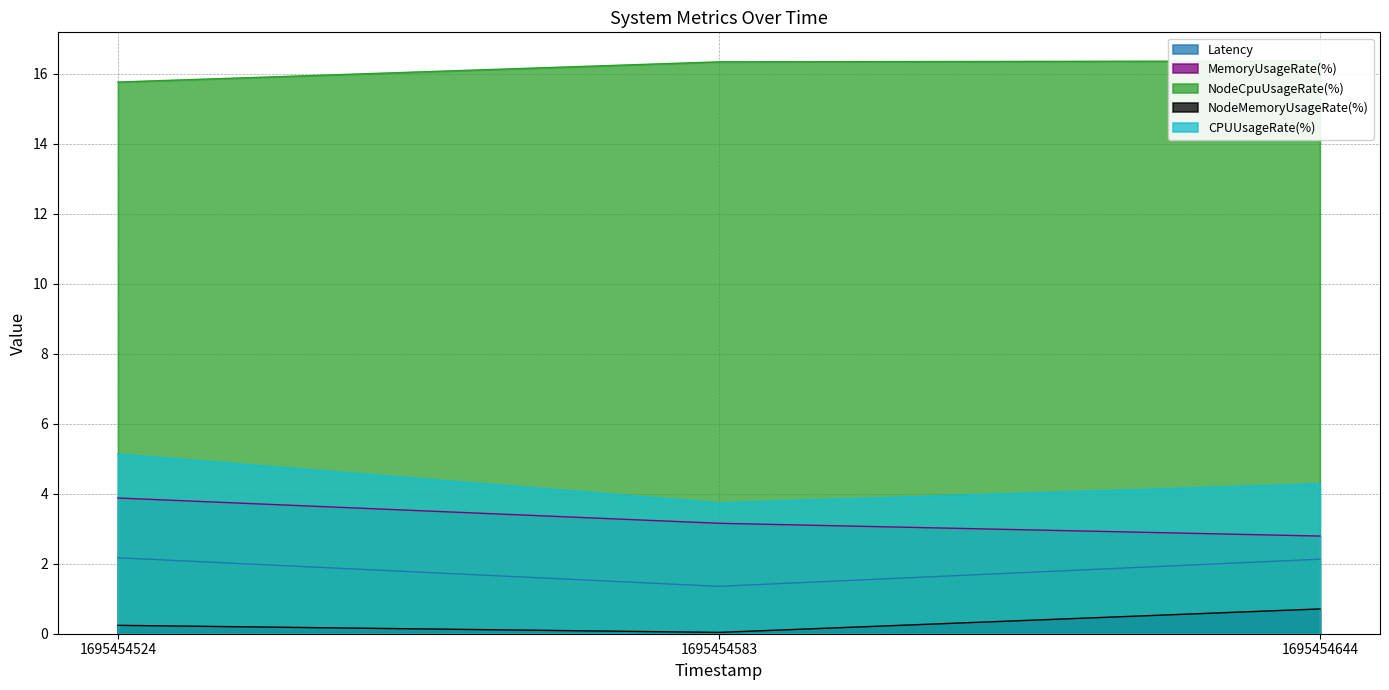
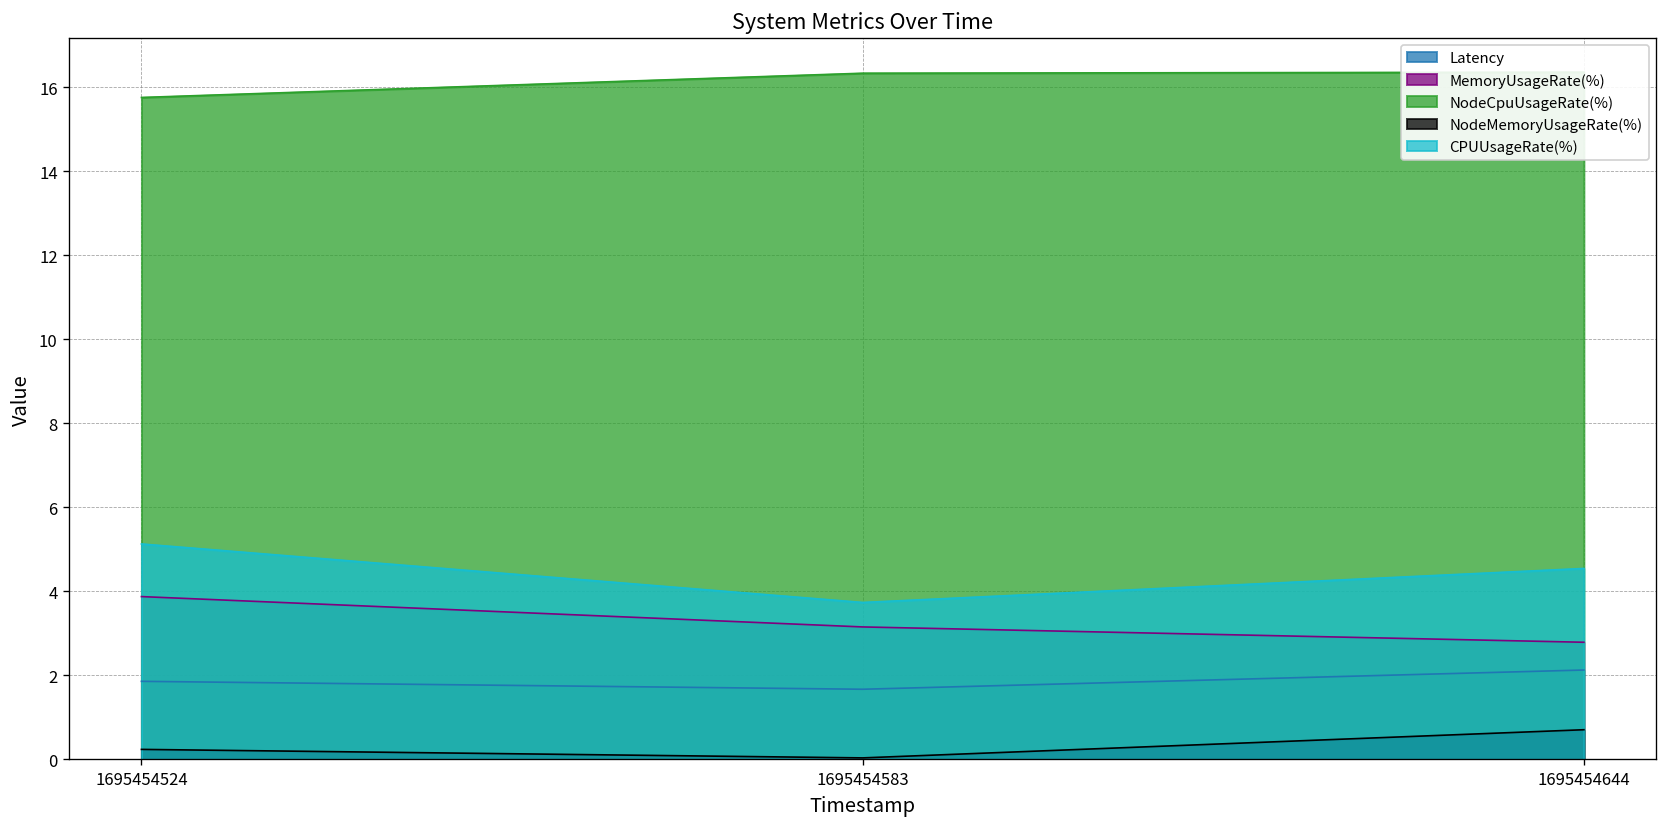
  {
    "Latency": {
-     "1695454524": 2.2,
-     "1695454583": 1.4,
+     "1695454524": 1.9,
+     "1695454583": 1.7,
      "1695454644": 2.1
    },
    "MemoryUsageRate(%)": {
      "1695454524": 3.9,
      "1695454583": 3.2,
      "1695454644": 2.8
    },
    "NodeCpuUsageRate(%)": {
      "1695454524": 15.8,
      "1695454583": 16.3
    },
    "NodeMemoryUsageRate(%)": {
      "1695454524": 0.2,
      "1695454583": 0.0,
      "1695454644": 0.7
    },
    "CPUUsageRate(%)": {
      "1695454524": 5.1,
      "1695454583": 3.7,
-     "1695454644": 4.3
+     "1695454644": 4.5
    }
  }
